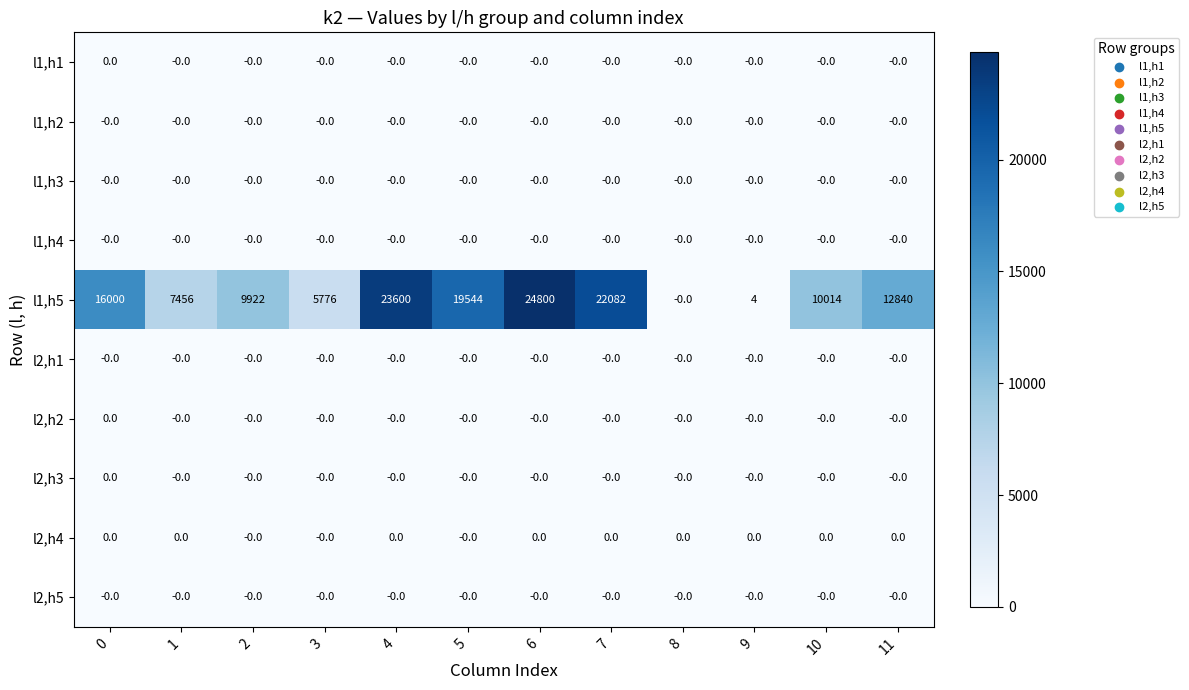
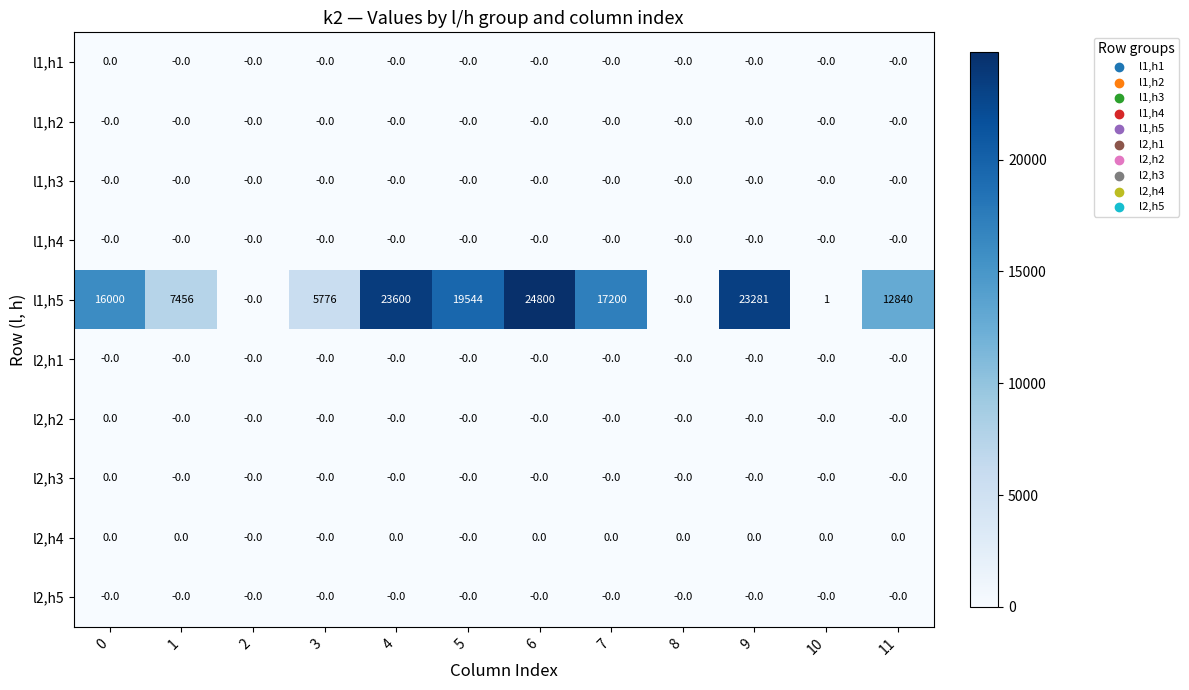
  {
    "l1,h1": {
      "0": 0.0,
      "1": -0.0,
      "2": -0.0,
      "3": -0.0,
      "4": -0.0,
      "5": -0.0,
      "6": -0.0,
      "7": -0.0,
      "8": -0.0,
      "9": -0.0,
      "10": -0.0,
      "11": -0.0
    },
    "l1,h2": {
      "0": -0.0,
      "1": -0.0,
      "2": -0.0,
      "3": -0.0,
      "4": -0.0,
      "5": -0.0,
      "6": -0.0,
      "7": -0.0,
      "8": -0.0,
      "9": -0.0,
      "10": -0.0,
      "11": -0.0
    },
    "l1,h3": {
      "0": -0.0,
      "1": -0.0,
      "2": -0.0,
      "3": -0.0,
      "4": -0.0,
      "5": -0.0,
      "6": -0.0,
      "7": -0.0,
      "8": -0.0,
      "9": -0.0,
      "10": -0.0,
      "11": -0.0
    },
    "l1,h4": {
      "0": -0.0,
      "1": -0.0,
      "2": -0.0,
      "3": -0.0,
      "4": -0.0,
      "5": -0.0,
      "6": -0.0,
      "7": -0.0,
      "8": -0.0,
      "9": -0.0,
      "10": -0.0,
      "11": -0.0
    },
    "l1,h5": {
      "0": 16000,
      "1": 7456,
-     "2": 9922,
+     "2": -0.0,
      "3": 5776,
      "4": 23600,
      "5": 19544,
      "6": 24800,
-     "7": 22082,
+     "7": 17200,
      "8": -0.0,
-     "9": 4,
-     "10": 10014,
+     "9": 23281,
+     "10": 1,
      "11": 12840
    },
    "l2,h1": {
      "0": -0.0,
      "1": -0.0,
      "2": -0.0,
      "3": -0.0,
      "4": -0.0,
      "5": -0.0,
      "6": -0.0,
      "7": -0.0,
      "8": -0.0,
      "9": -0.0,
      "10": -0.0,
      "11": -0.0
    },
    "l2,h2": {
      "0": 0.0,
      "1": -0.0,
      "2": -0.0,
      "3": -0.0,
      "4": -0.0,
      "5": -0.0,
      "6": -0.0,
      "7": -0.0,
      "8": -0.0,
      "9": -0.0,
      "10": -0.0,
      "11": -0.0
    },
    "l2,h3": {
      "0": 0.0,
      "1": -0.0,
      "2": -0.0,
      "3": -0.0,
      "4": -0.0,
      "5": -0.0,
      "6": -0.0,
      "7": -0.0,
      "8": -0.0,
      "9": -0.0,
      "10": -0.0,
      "11": -0.0
    },
    "l2,h4": {
      "0": 0.0,
      "1": 0.0,
      "2": -0.0,
      "3": -0.0,
      "4": 0.0,
      "5": -0.0,
      "6": 0.0,
      "7": 0.0,
      "8": 0.0,
      "9": 0.0,
      "10": 0.0,
      "11": 0.0
    },
    "l2,h5": {
      "0": -0.0,
      "1": -0.0,
      "2": -0.0,
      "3": -0.0,
      "4": -0.0,
      "5": -0.0,
      "6": -0.0,
      "7": -0.0,
      "8": -0.0,
      "9": -0.0,
      "10": -0.0,
      "11": -0.0
    }
  }
